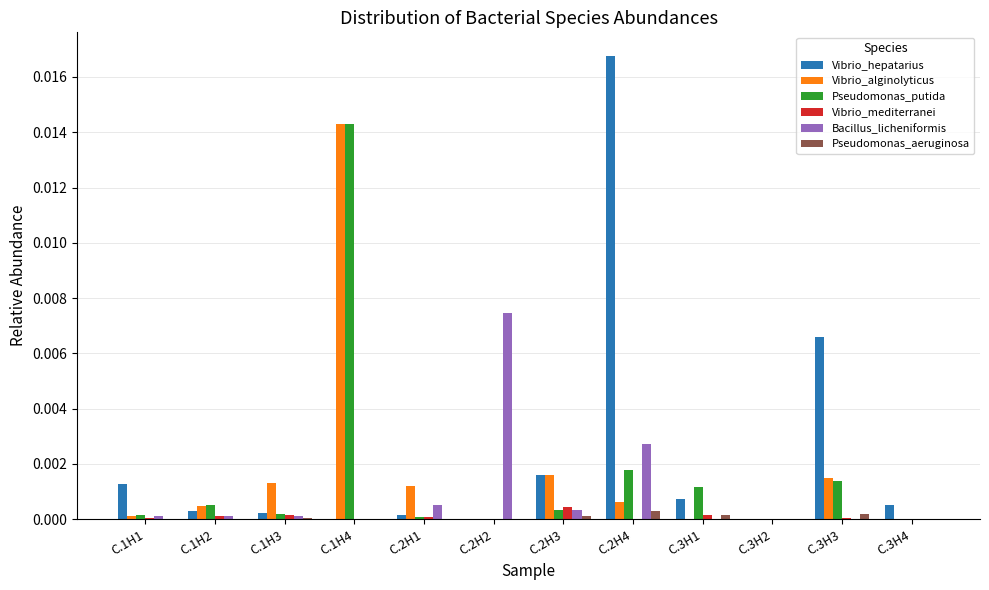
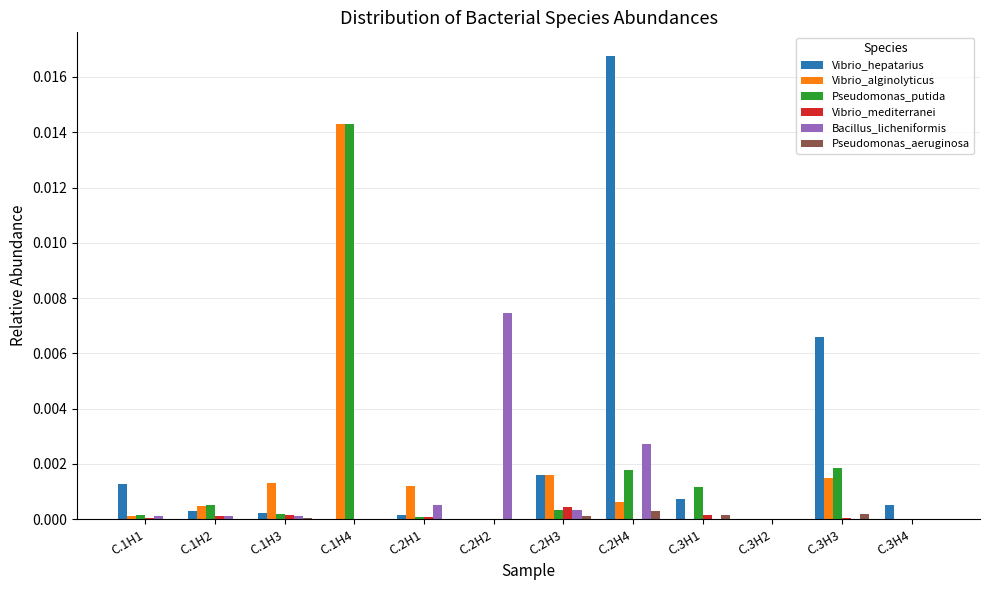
  {
    "Vibrio_hepatarius": {
      "C.1H1": 0.0013,
      "C.1H2": 0.0003,
      "C.1H3": 0.0002,
      "C.1H4": 0.0000,
      "C.2H1": 0.0001,
      "C.2H2": 0.0000,
      "C.2H3": 0.0016,
      "C.2H4": 0.0168,
      "C.3H1": 0.0007,
      "C.3H2": 0.0000,
      "C.3H3": 0.0066,
      "C.3H4": 0.0005
    },
    "Vibrio_alginolyticus": {
      "C.1H1": 0.0001,
      "C.1H2": 0.0005,
      "C.1H3": 0.0013,
      "C.1H4": 0.0143,
      "C.2H1": 0.0012,
      "C.2H2": 0.0000,
      "C.2H3": 0.0016,
      "C.2H4": 0.0006,
      "C.3H1": 0.0000,
      "C.3H2": 0.0000,
      "C.3H3": 0.0015,
      "C.3H4": 0.0000
    },
    "Pseudomonas_putida": {
      "C.1H1": 0.0002,
      "C.1H2": 0.0005,
      "C.1H3": 0.0002,
      "C.1H4": 0.0143,
      "C.2H1": 0.0001,
      "C.2H2": 0.0000,
      "C.2H3": 0.0003,
      "C.2H4": 0.0018,
      "C.3H1": 0.0012,
      "C.3H2": 0.0000,
-     "C.3H3": 0.0014,
+     "C.3H3": 0.0018,
      "C.3H4": 0.0000
    },
    "Vibrio_mediterranei": {
      "C.1H2": 0.0001,
      "C.1H3": 0.0002,
      "C.1H4": 0.0000,
      "C.2H1": 0.0001,
      "C.2H2": 0.0000,
      "C.2H3": 0.0004,
      "C.2H4": 0.0000,
      "C.3H1": 0.0001,
      "C.3H2": 0.0000,
      "C.3H4": 0.0000
    },
    "Bacillus_licheniformis": {
      "C.1H1": 0.0001,
      "C.1H2": 0.0001,
      "C.1H3": 0.0001,
      "C.1H4": 0.0000,
      "C.2H1": 0.0005,
      "C.2H2": 0.0075,
      "C.2H3": 0.0003,
      "C.2H4": 0.0027,
      "C.3H1": 0.0000,
      "C.3H2": 0.0000,
      "C.3H3": 0.0000,
      "C.3H4": 0.0000
    },
    "Pseudomonas_aeruginosa": {
      "C.1H2": 0.0000,
      "C.1H4": 0.0000,
      "C.2H1": 0.0000,
      "C.2H2": 0.0000,
      "C.2H3": 0.0001,
      "C.2H4": 0.0003,
      "C.3H1": 0.0001,
      "C.3H2": 0.0000,
      "C.3H3": 0.0002,
      "C.3H4": 0.0000
    }
  }
